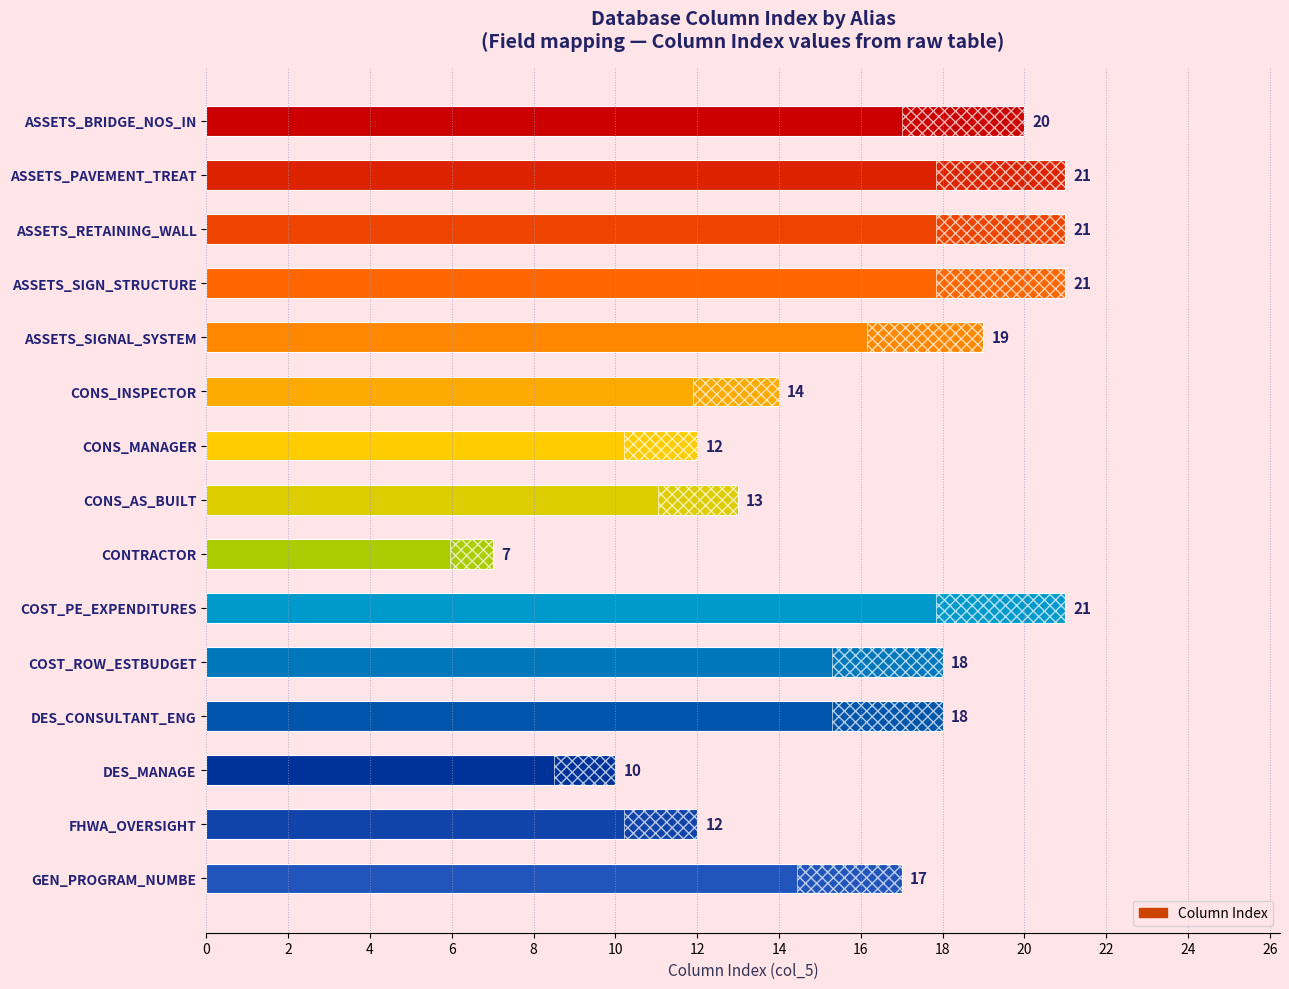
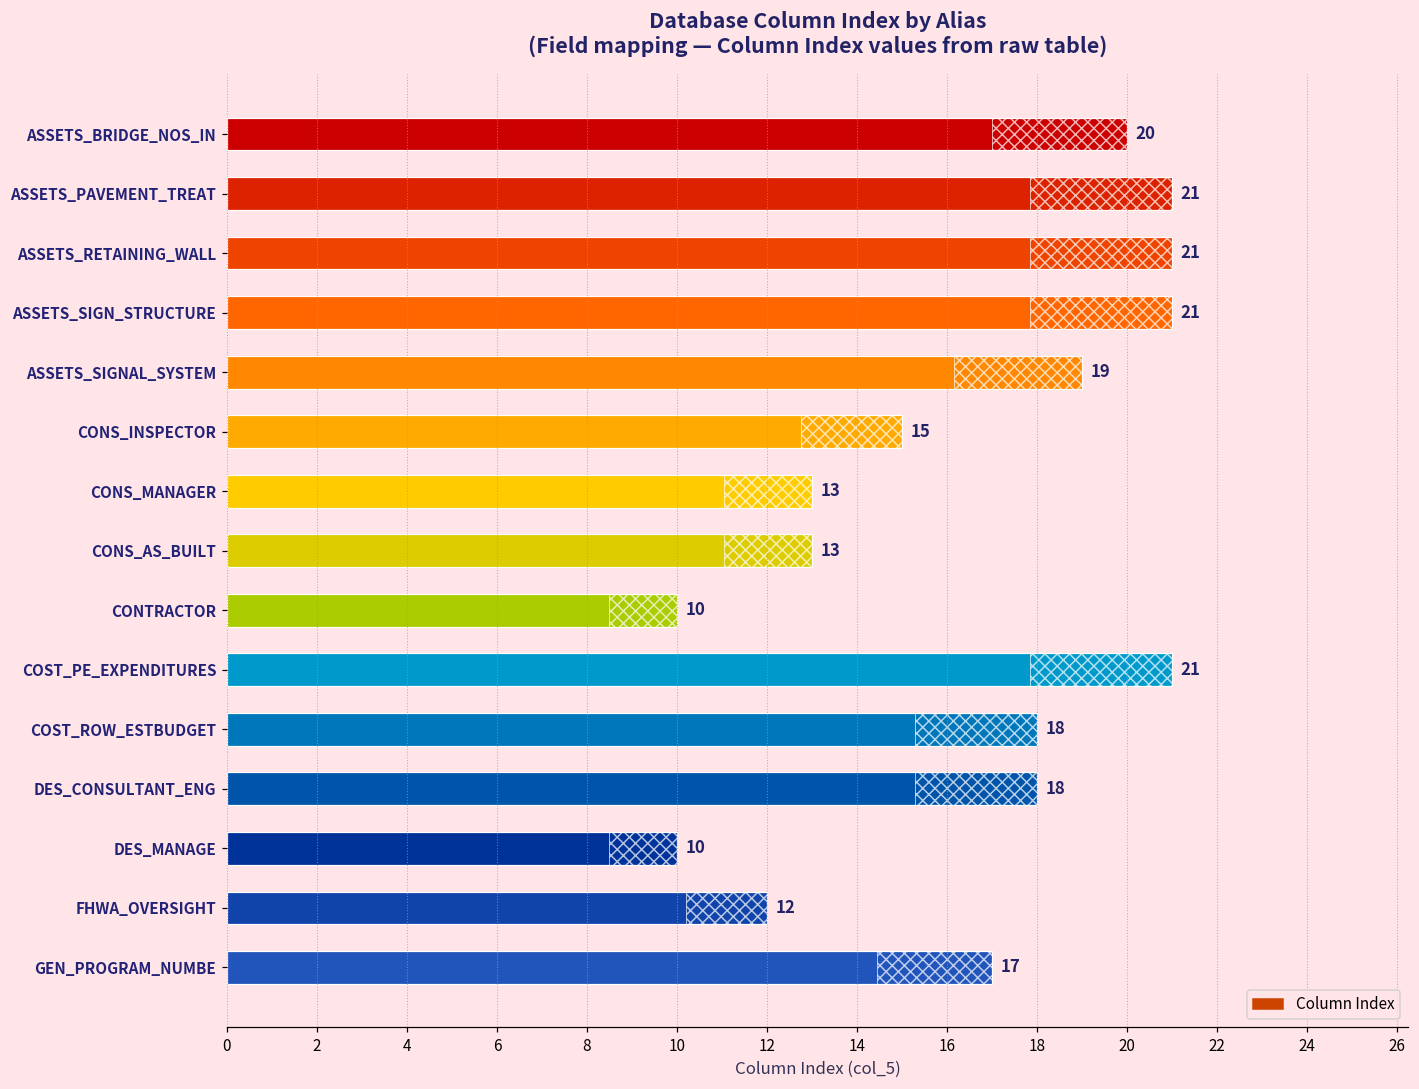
  {
    "ASSETS_BRIDGE_NOS_IN": 20,
    "ASSETS_PAVEMENT_TREAT": 21,
    "ASSETS_RETAINING_WALL": 21,
    "ASSETS_SIGN_STRUCTURE": 21,
    "ASSETS_SIGNAL_SYSTEM": 19,
-   "CONS_INSPECTOR": 14,
-   "CONS_MANAGER": 12,
+   "CONS_INSPECTOR": 15,
+   "CONS_MANAGER": 13,
    "CONS_AS_BUILT": 13,
-   "CONTRACTOR": 7,
+   "CONTRACTOR": 10,
    "COST_PE_EXPENDITURES": 21,
    "COST_ROW_ESTBUDGET": 18,
    "DES_CONSULTANT_ENG": 18,
    "DES_MANAGE": 10,
    "FHWA_OVERSIGHT": 12,
    "GEN_PROGRAM_NUMBE": 17
  }
